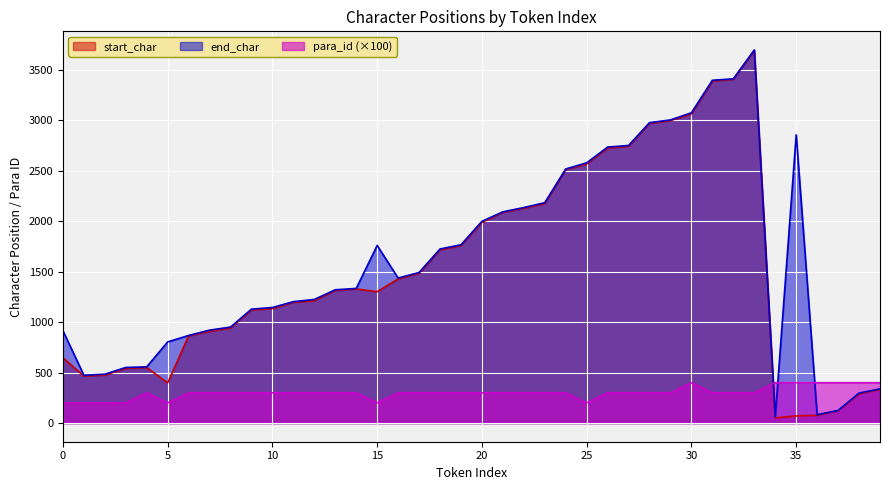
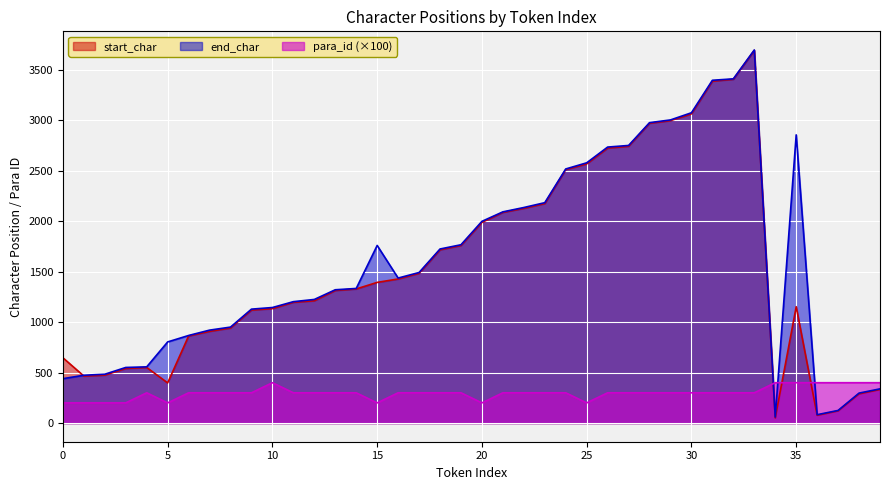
  {
    "start_char": {
      "0": 650,
      "5": 400,
-     "15": 1300,
-     "35": 70
+     "15": 1390,
+     "35": 1150
    },
    "end_char": {
-     "0": 920,
+     "0": 440,
      "5": 800,
      "15": 1760,
      "35": 2860
    },
    "para_id (×100)": {
      "0": 200,
      "5": 200,
-     "10": 300,
+     "10": 400,
      "15": 200,
-     "20": 300,
+     "20": 200,
      "25": 200,
-     "30": 400,
+     "30": 300,
      "35": 400
    }
  }
